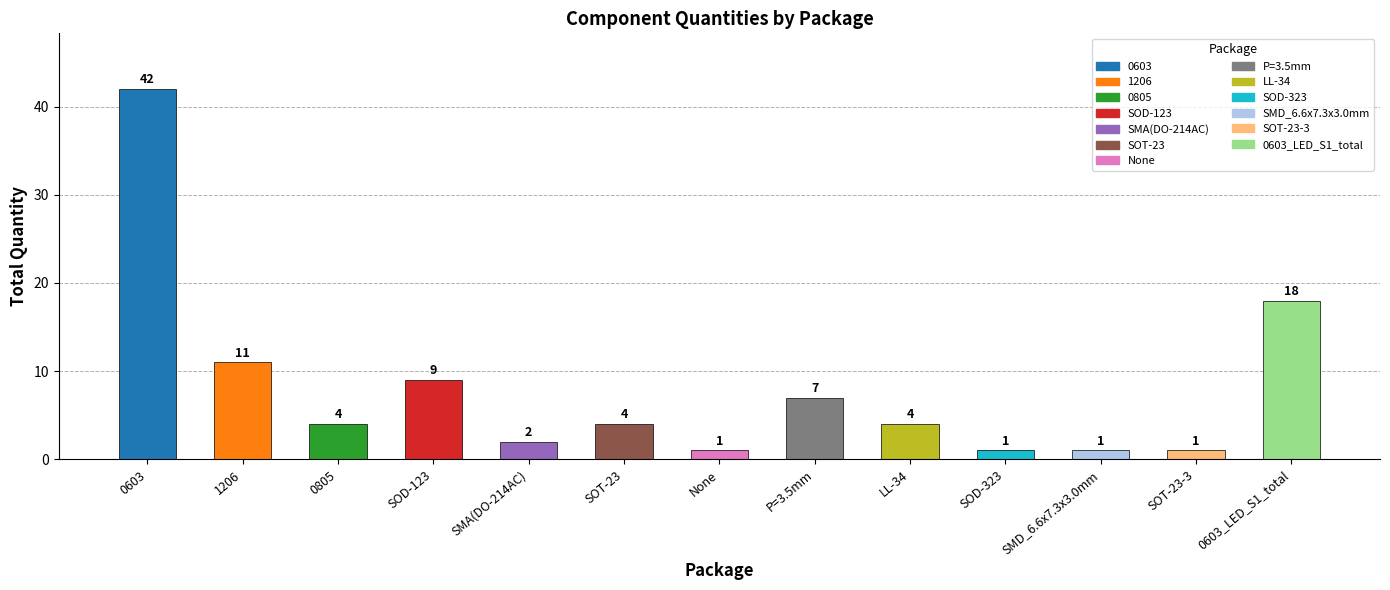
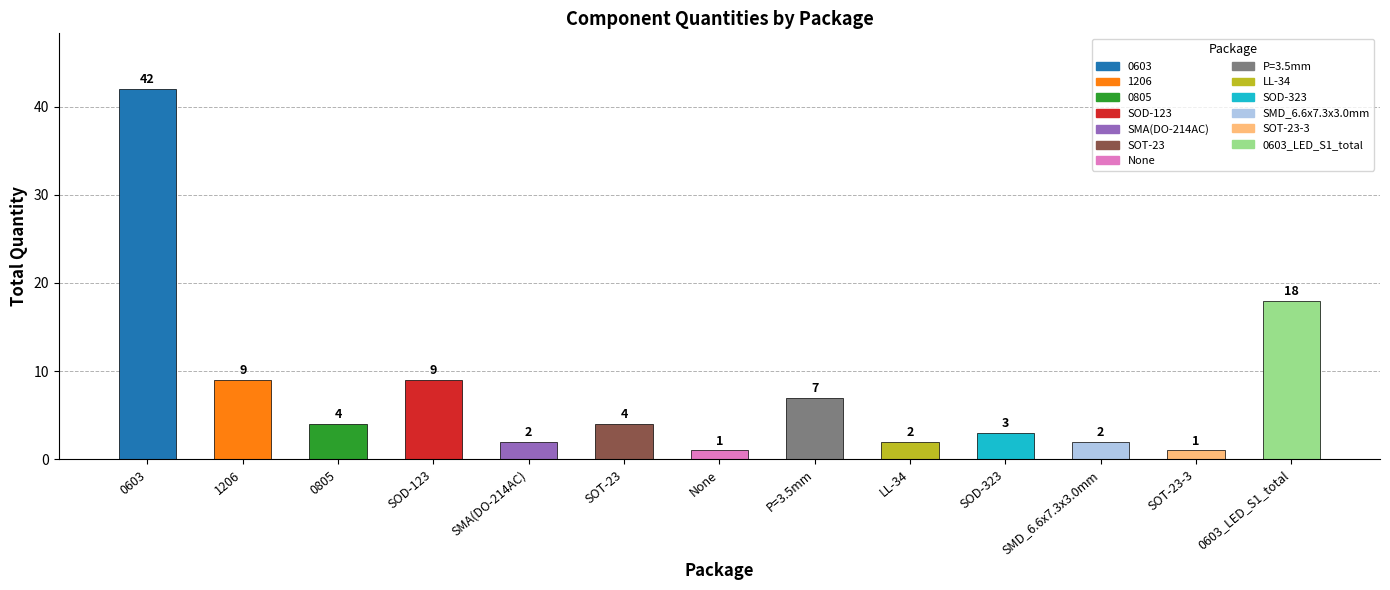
  {
    "0603": 42,
-   "1206": 11,
+   "1206": 9,
    "0805": 4,
    "SOD-123": 9,
    "SMA(DO-214AC)": 2,
    "SOT-23": 4,
    "None": 1,
    "P=3.5mm": 7,
-   "LL-34": 4,
-   "SOD-323": 1,
-   "SMD_6.6x7.3x3.0mm": 1,
+   "LL-34": 2,
+   "SOD-323": 3,
+   "SMD_6.6x7.3x3.0mm": 2,
    "SOT-23-3": 1,
    "0603_LED_S1_total": 18
  }
